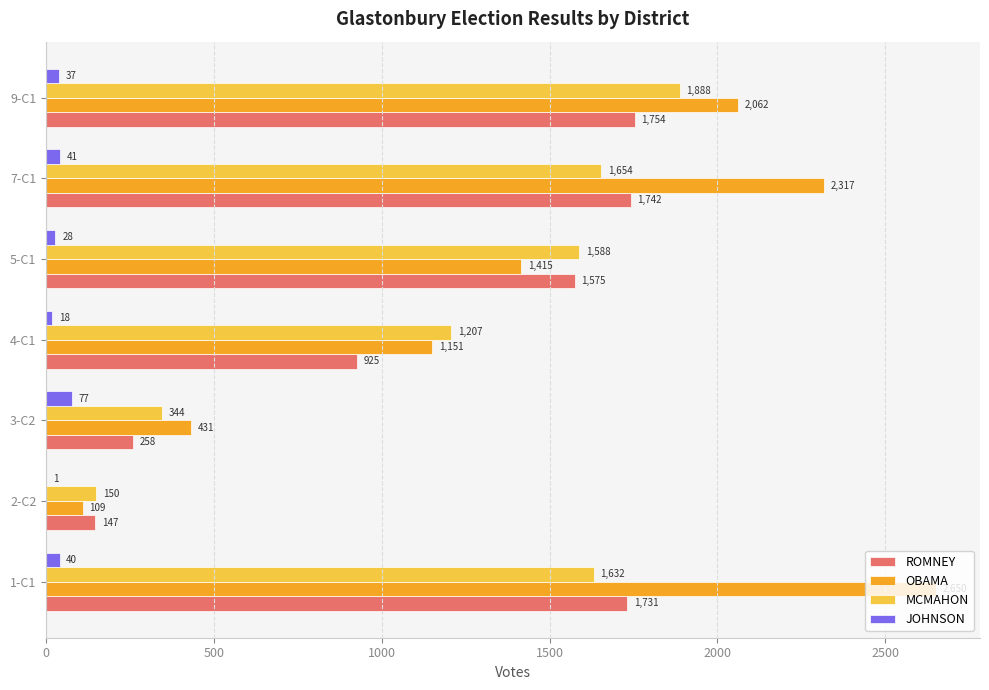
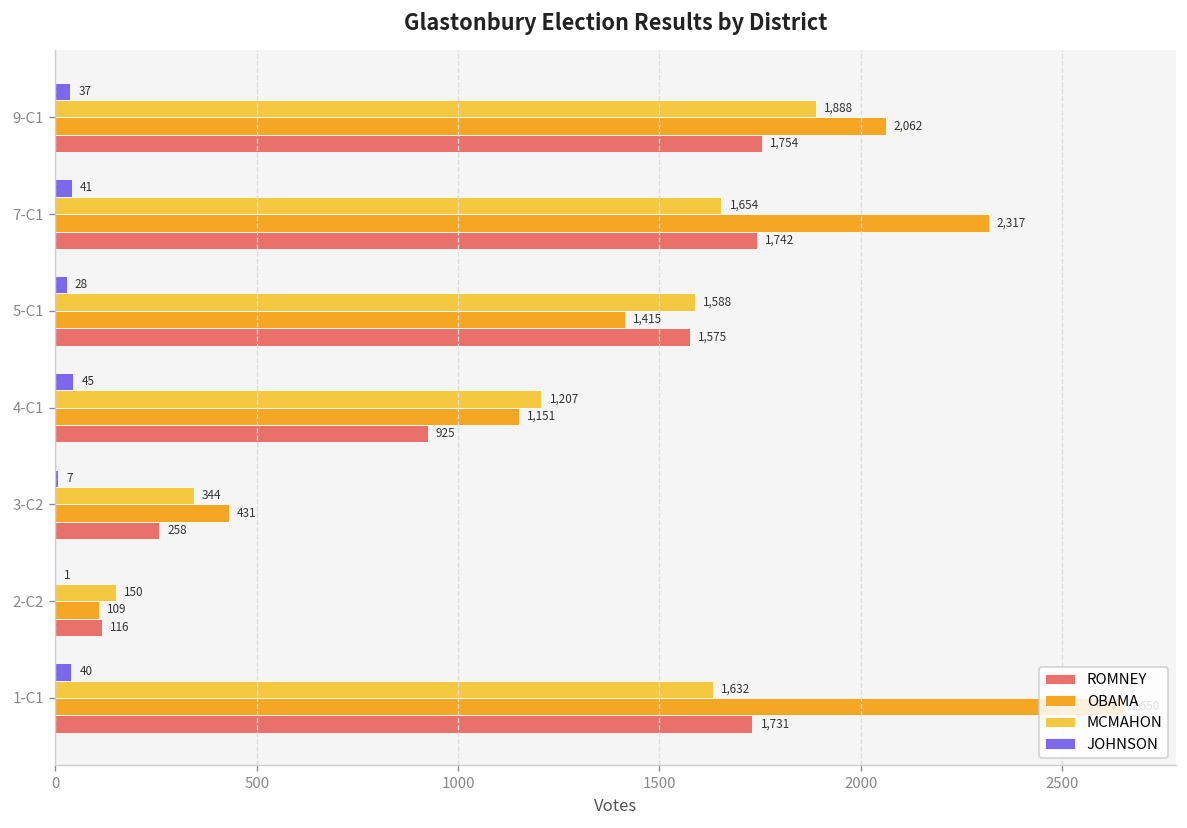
  {
    "ROMNEY": {
      "9-C1": "1,754",
      "7-C1": "1,742",
      "5-C1": "1,575",
      "4-C1": "925",
      "3-C2": "258",
-     "2-C2": "147",
+     "2-C2": "116",
      "1-C1": "1,731"
    },
    "JOHNSON": {
      "9-C1": "37",
      "7-C1": "41",
      "5-C1": "28",
-     "4-C1": "18",
-     "3-C2": "77",
+     "4-C1": "45",
+     "3-C2": "7",
      "2-C2": "1",
      "1-C1": "40"
    }
  }
